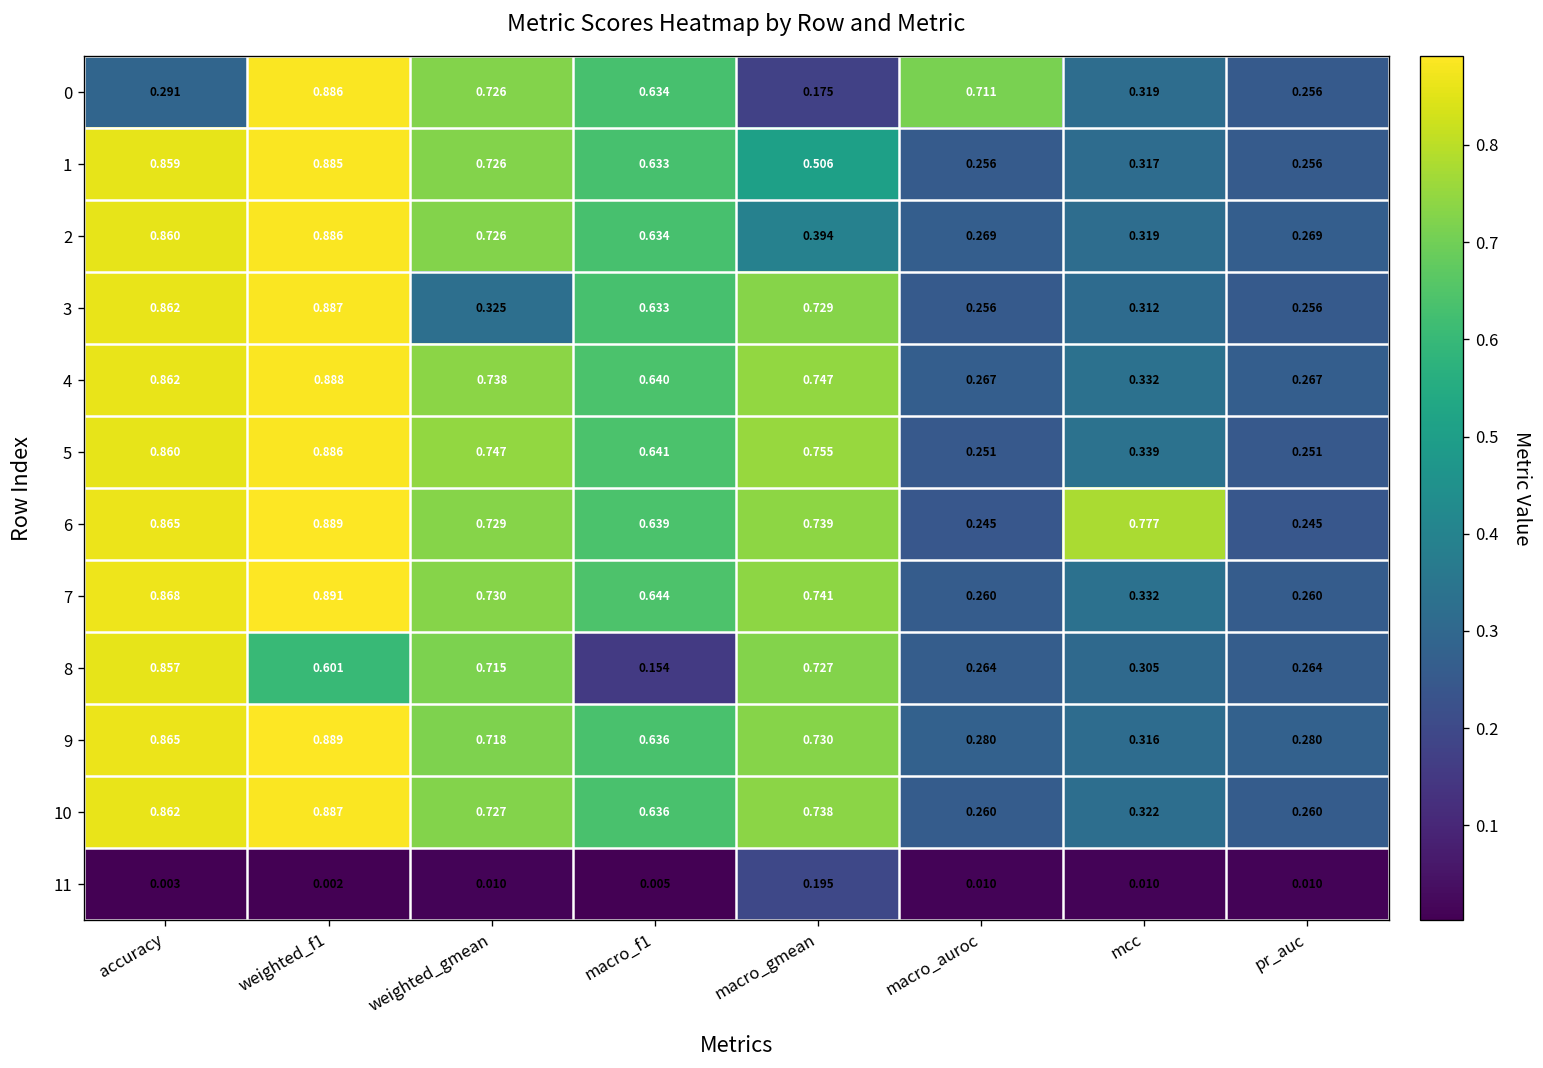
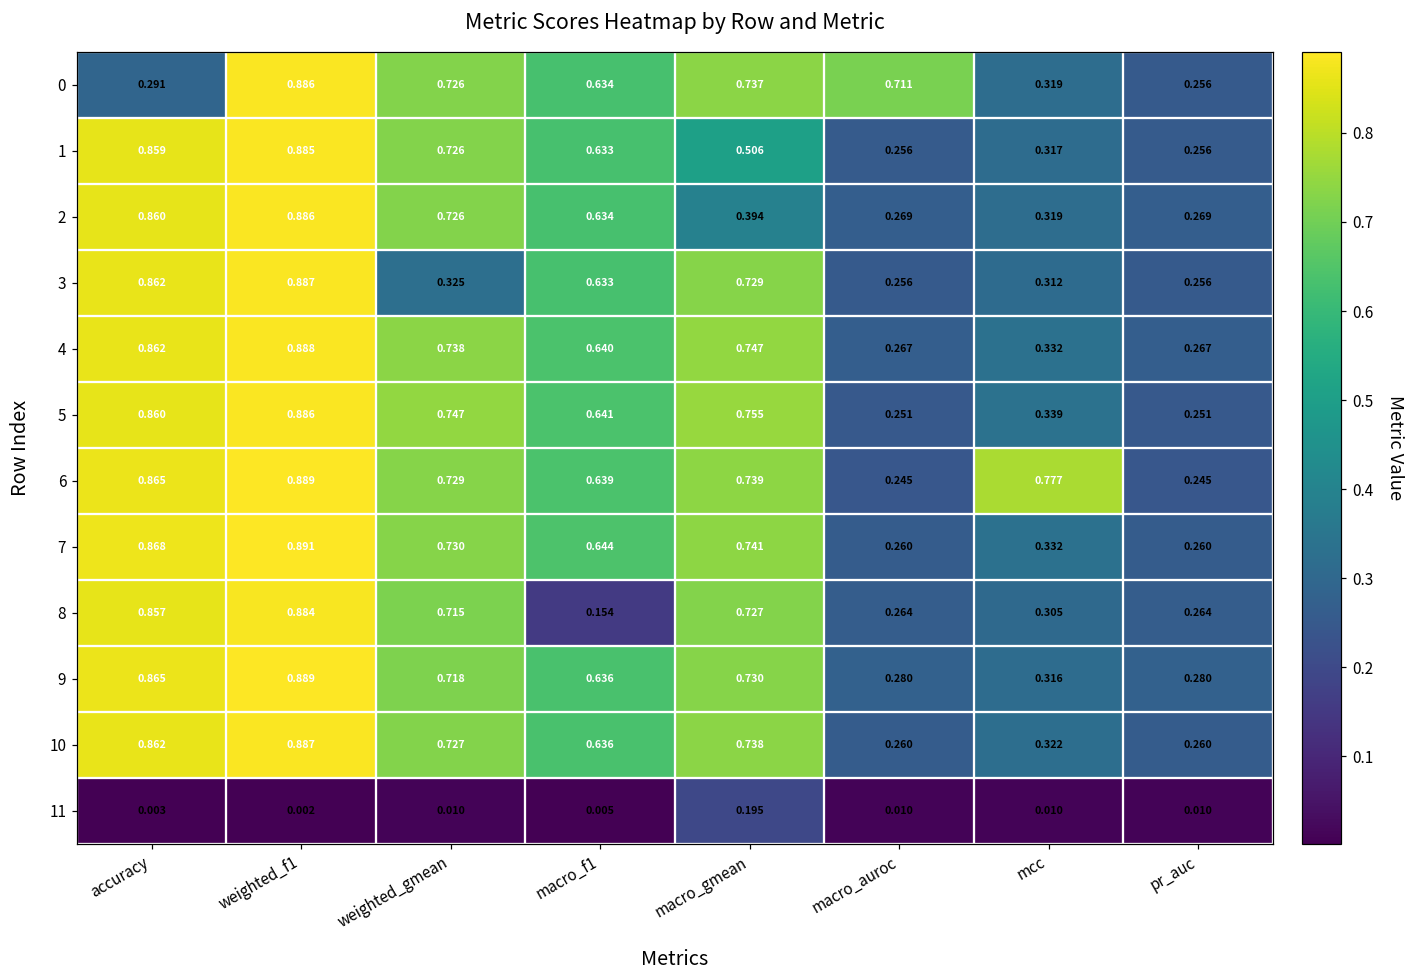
  {
    "0": {
      "accuracy": 0.291,
      "weighted_f1": 0.886,
      "weighted_gmean": 0.726,
      "macro_f1": 0.634,
-     "macro_gmean": 0.175,
+     "macro_gmean": 0.737,
      "macro_auroc": 0.711,
      "mcc": 0.319,
      "pr_auc": 0.256
    },
    "1": {
      "accuracy": 0.859,
      "weighted_f1": 0.885,
      "weighted_gmean": 0.726,
      "macro_f1": 0.633,
      "macro_gmean": 0.506,
      "macro_auroc": 0.256,
      "mcc": 0.317,
      "pr_auc": 0.256
    },
    "2": {
      "accuracy": 0.860,
      "weighted_f1": 0.886,
      "weighted_gmean": 0.726,
      "macro_f1": 0.634,
      "macro_gmean": 0.394,
      "macro_auroc": 0.269,
      "mcc": 0.319,
      "pr_auc": 0.269
    },
    "3": {
      "accuracy": 0.862,
      "weighted_f1": 0.887,
      "weighted_gmean": 0.325,
      "macro_f1": 0.633,
      "macro_gmean": 0.729,
      "macro_auroc": 0.256,
      "mcc": 0.312,
      "pr_auc": 0.256
    },
    "4": {
      "accuracy": 0.862,
      "weighted_f1": 0.888,
      "weighted_gmean": 0.738,
      "macro_f1": 0.640,
      "macro_gmean": 0.747,
      "macro_auroc": 0.267,
      "mcc": 0.332,
      "pr_auc": 0.267
    },
    "5": {
      "accuracy": 0.860,
      "weighted_f1": 0.886,
      "weighted_gmean": 0.747,
      "macro_f1": 0.641,
      "macro_gmean": 0.755,
      "macro_auroc": 0.251,
      "mcc": 0.339,
      "pr_auc": 0.251
    },
    "6": {
      "accuracy": 0.865,
      "weighted_f1": 0.889,
      "weighted_gmean": 0.729,
      "macro_f1": 0.639,
      "macro_gmean": 0.739,
      "macro_auroc": 0.245,
      "mcc": 0.777,
      "pr_auc": 0.245
    },
    "7": {
      "accuracy": 0.868,
      "weighted_f1": 0.891,
      "weighted_gmean": 0.730,
      "macro_f1": 0.644,
      "macro_gmean": 0.741,
      "macro_auroc": 0.260,
      "mcc": 0.332,
      "pr_auc": 0.260
    },
    "8": {
      "accuracy": 0.857,
-     "weighted_f1": 0.601,
+     "weighted_f1": 0.884,
      "weighted_gmean": 0.715,
      "macro_f1": 0.154,
      "macro_gmean": 0.727,
      "macro_auroc": 0.264,
      "mcc": 0.305,
      "pr_auc": 0.264
    },
    "9": {
      "accuracy": 0.865,
      "weighted_f1": 0.889,
      "weighted_gmean": 0.718,
      "macro_f1": 0.636,
      "macro_gmean": 0.730,
      "macro_auroc": 0.280,
      "mcc": 0.316,
      "pr_auc": 0.280
    },
    "10": {
      "accuracy": 0.862,
      "weighted_f1": 0.887,
      "weighted_gmean": 0.727,
      "macro_f1": 0.636,
      "macro_gmean": 0.738,
      "macro_auroc": 0.260,
      "mcc": 0.322,
      "pr_auc": 0.260
    },
    "11": {
      "accuracy": 0.003,
      "weighted_f1": 0.002,
      "weighted_gmean": 0.010,
      "macro_f1": 0.005,
      "macro_gmean": 0.195,
      "macro_auroc": 0.010,
      "mcc": 0.010,
      "pr_auc": 0.010
    }
  }
